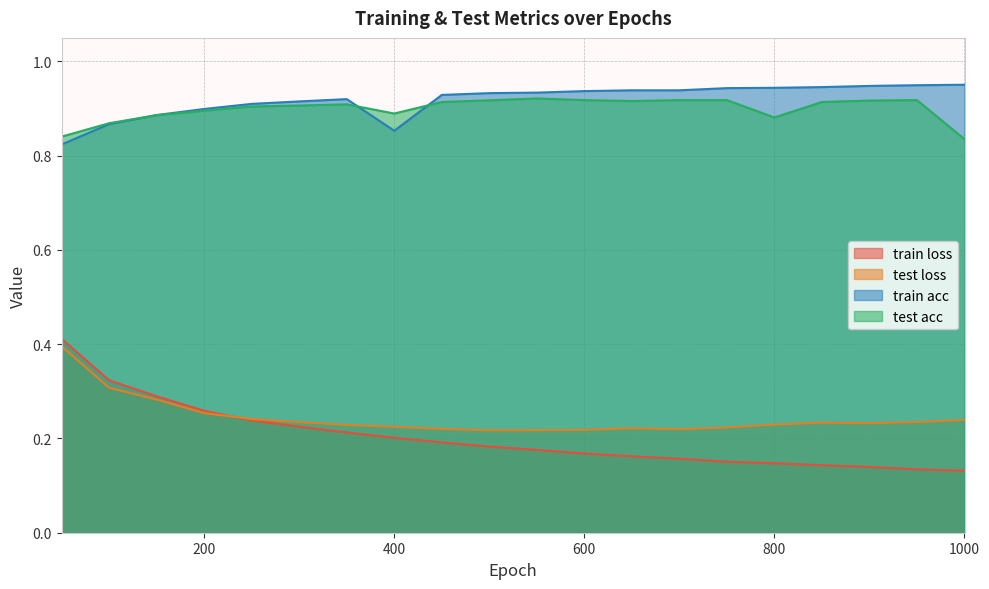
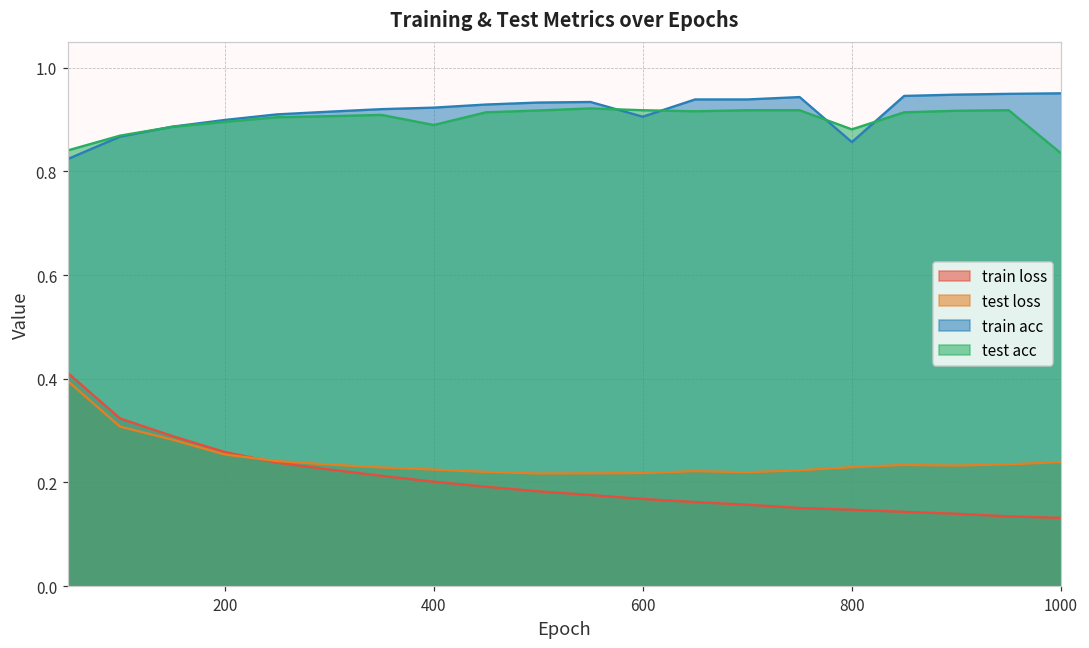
  {
    "train acc": {
-     "400": 0.85,
-     "600": 0.94,
-     "800": 0.94,
+     "400": 0.92,
+     "600": 0.91,
+     "800": 0.86,
      "1000": 0.95
    },
    "test acc": {
      "400": 0.89,
      "600": 0.92,
      "800": 0.88,
      "1000": 0.84
    }
  }
